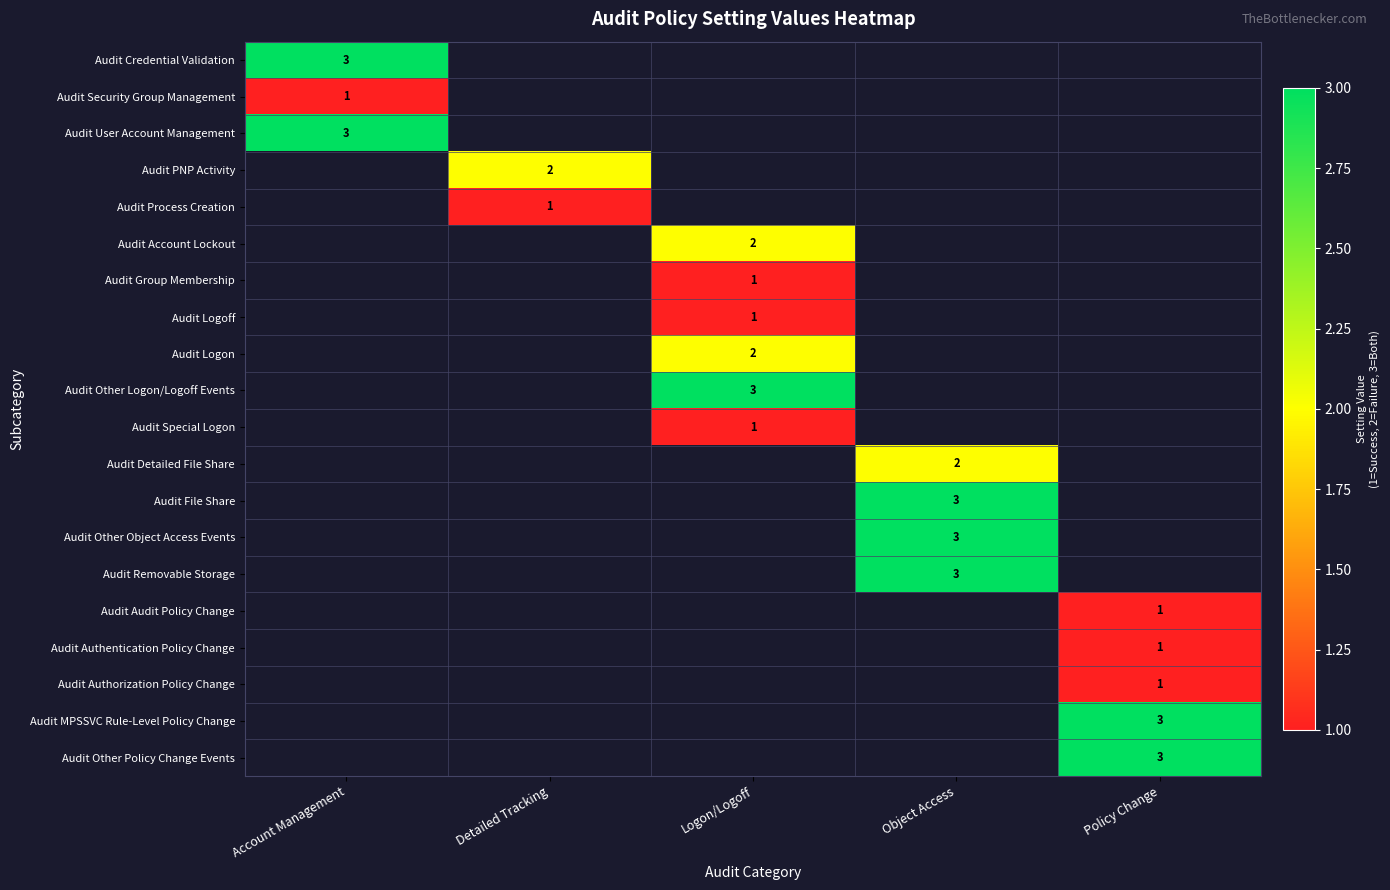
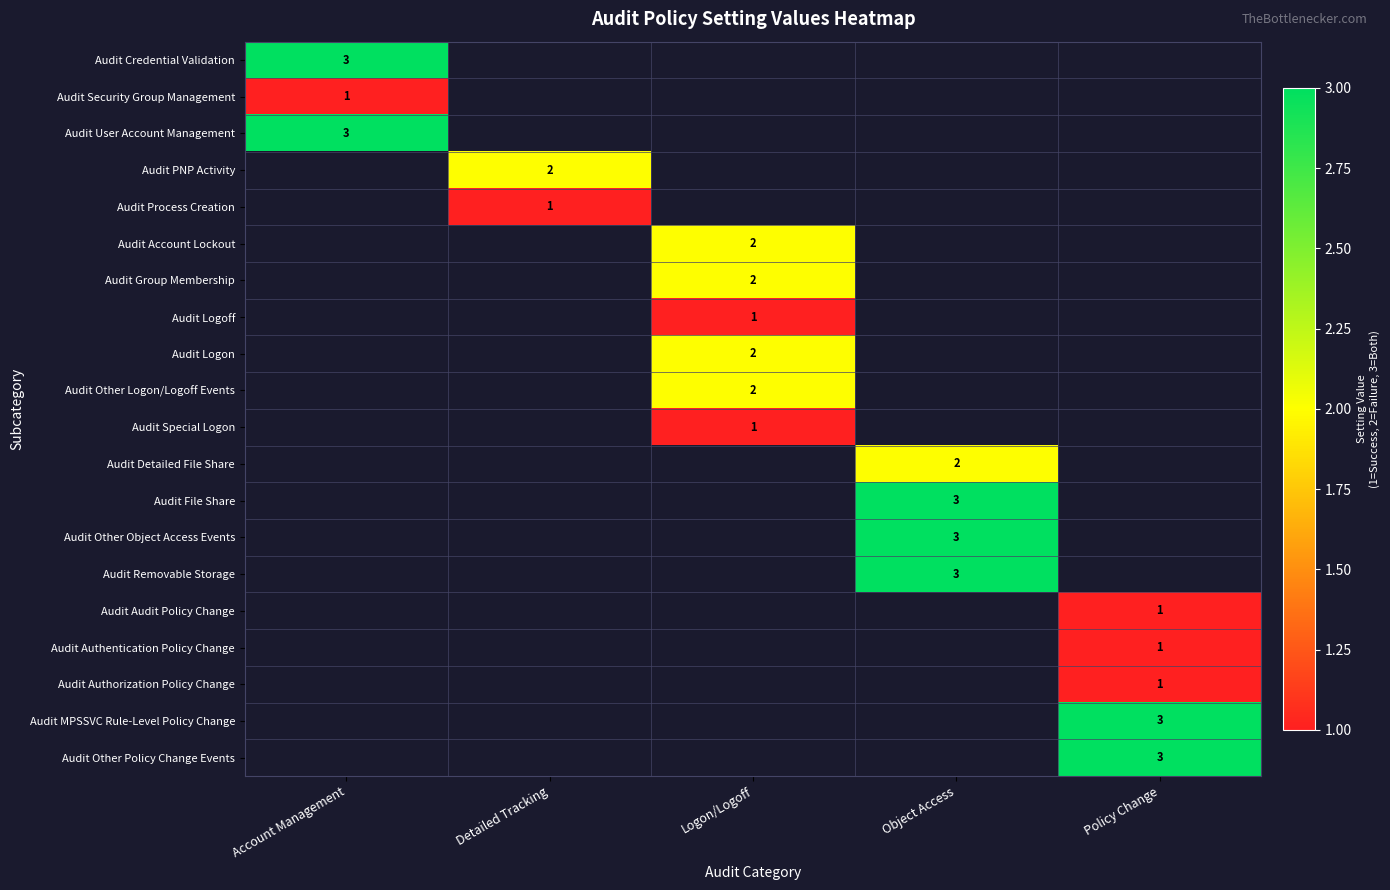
  {
    "Audit Credential Validation": {
      "Account Management": 3
    },
    "Audit Security Group Management": {
      "Account Management": 1
    },
    "Audit User Account Management": {
      "Account Management": 3
    },
    "Audit PNP Activity": {
      "Detailed Tracking": 2
    },
    "Audit Process Creation": {
      "Detailed Tracking": 1
    },
    "Audit Account Lockout": {
      "Logon/Logoff": 2
    },
    "Audit Group Membership": {
-     "Logon/Logoff": 1
+     "Logon/Logoff": 2
    },
    "Audit Logoff": {
      "Logon/Logoff": 1
    },
    "Audit Logon": {
      "Logon/Logoff": 2
    },
    "Audit Other Logon/Logoff Events": {
-     "Logon/Logoff": 3
+     "Logon/Logoff": 2
    },
    "Audit Special Logon": {
      "Logon/Logoff": 1
    },
    "Audit Detailed File Share": {
      "Object Access": 2
    },
    "Audit File Share": {
      "Object Access": 3
    },
    "Audit Other Object Access Events": {
      "Object Access": 3
    },
    "Audit Removable Storage": {
      "Object Access": 3
    },
    "Audit Audit Policy Change": {
      "Policy Change": 1
    },
    "Audit Authentication Policy Change": {
      "Policy Change": 1
    },
    "Audit Authorization Policy Change": {
      "Policy Change": 1
    },
    "Audit MPSSVC Rule-Level Policy Change": {
      "Policy Change": 3
    },
    "Audit Other Policy Change Events": {
      "Policy Change": 3
    }
  }
